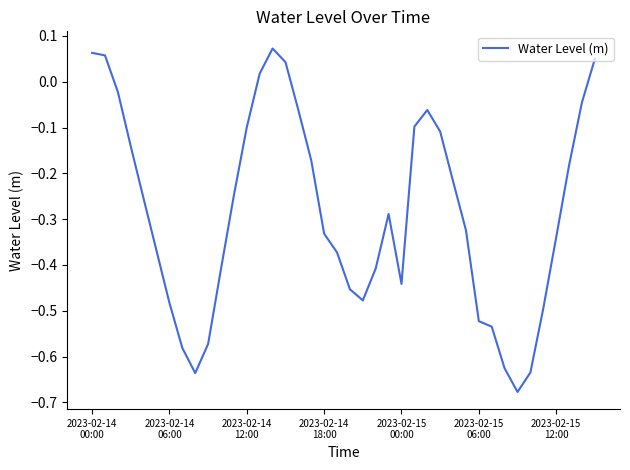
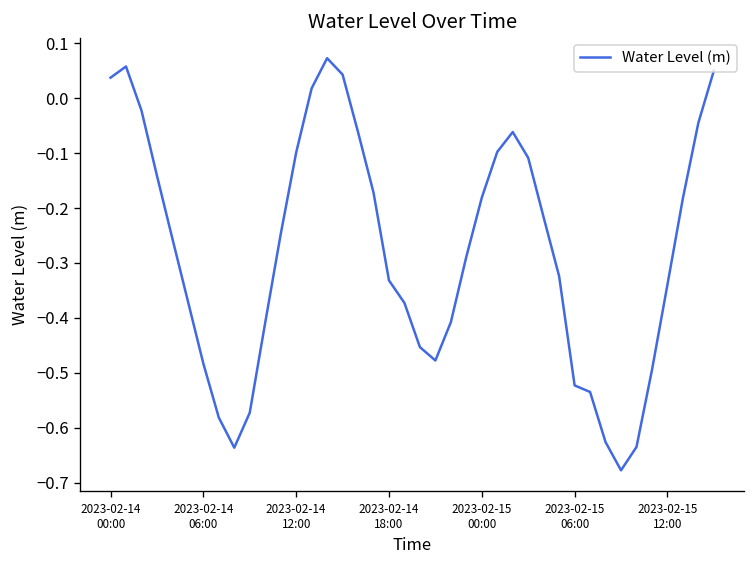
  {
-   "2023-02-14 00:00": 0.06,
+   "2023-02-14 00:00": 0.04,
    "2023-02-14 06:00": -0.48,
    "2023-02-14 12:00": -0.10,
    "2023-02-14 18:00": -0.33,
-   "2023-02-15 00:00": -0.44,
+   "2023-02-15 00:00": -0.18,
    "2023-02-15 06:00": -0.52,
    "2023-02-15 12:00": -0.34
  }
